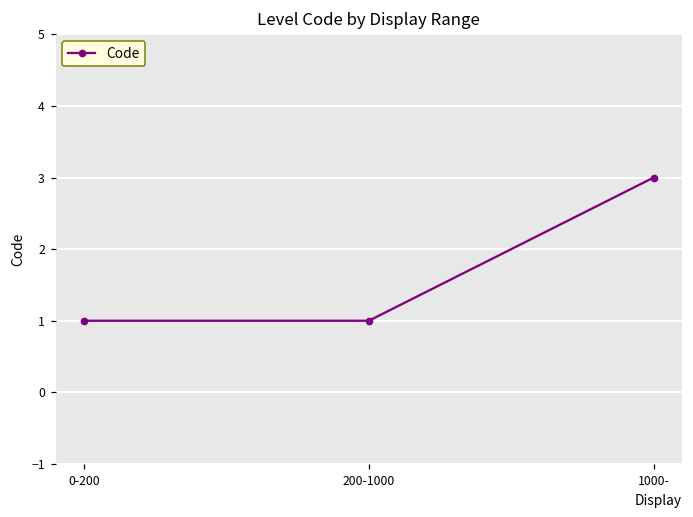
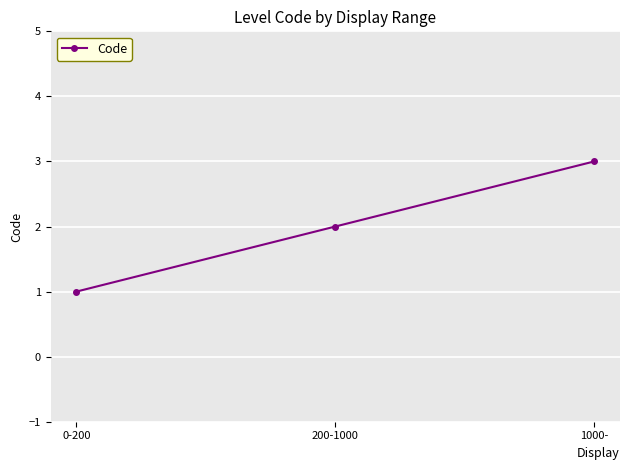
  {
    "0-200": 1,
-   "200-1000": 1,
+   "200-1000": 2,
    "1000-": 3
  }
